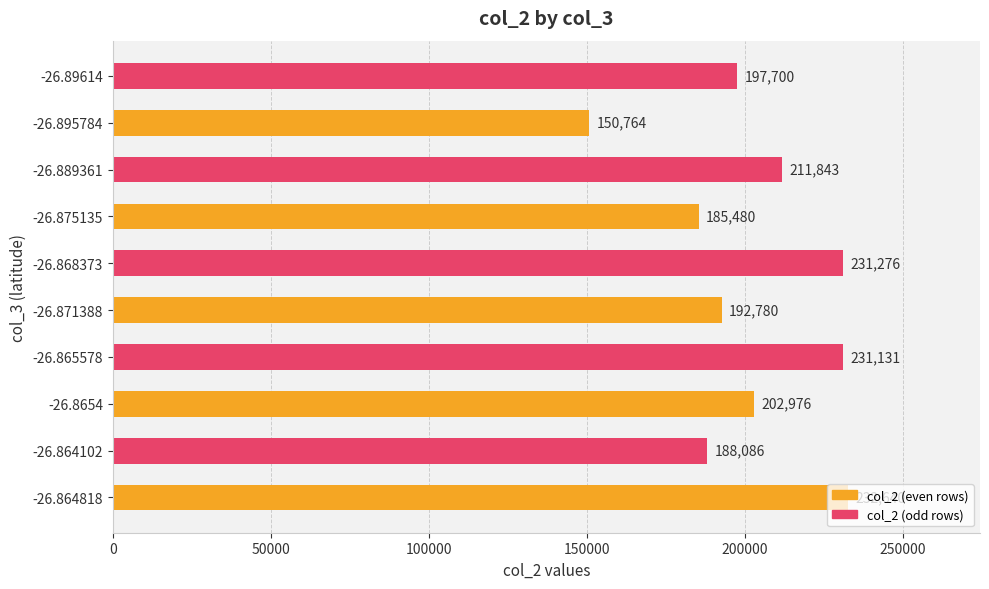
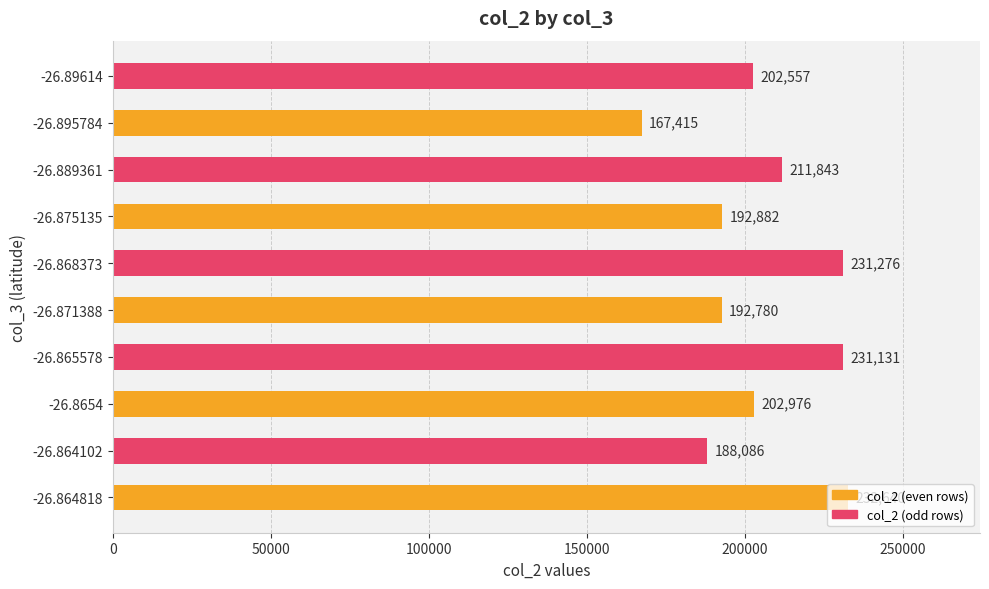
  {
-   "-26.89614": "197,700",
-   "-26.895784": "150,764",
+   "-26.89614": "202,557",
+   "-26.895784": "167,415",
    "-26.889361": "211,843",
-   "-26.875135": "185,480",
+   "-26.875135": "192,882",
    "-26.868373": "231,276",
    "-26.871388": "192,780",
    "-26.865578": "231,131",
    "-26.8654": "202,976",
    "-26.864102": "188,086"
  }
